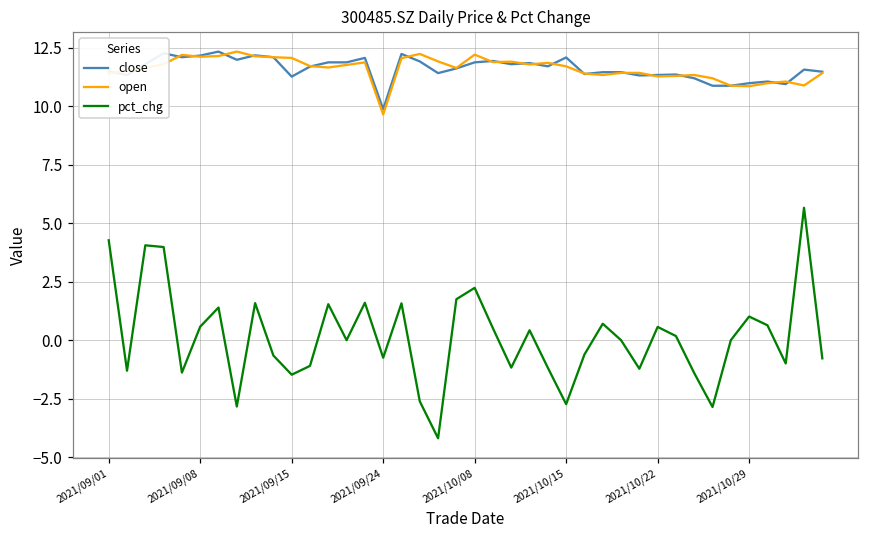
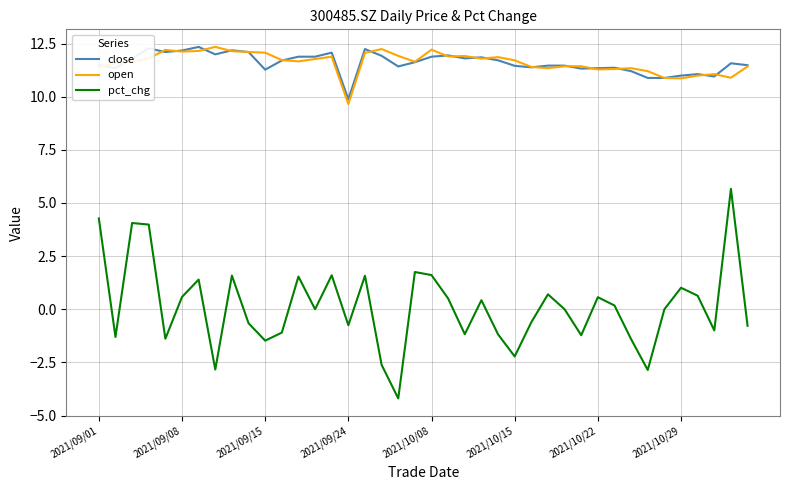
  {
    "close": {
      "2021/09/15": 11.3,
      "2021/09/24": 9.9,
      "2021/10/08": 11.9,
-     "2021/10/15": 12.1,
+     "2021/10/15": 11.5,
      "2021/10/29": 11.0
    },
    "open": {
      "2021/09/15": 12.1,
      "2021/09/24": 9.7,
      "2021/10/08": 12.2,
      "2021/10/15": 11.7,
      "2021/10/29": 10.9
    },
    "pct_chg": {
      "2021/09/01": 4.3,
      "2021/09/08": 0.6,
      "2021/09/15": -1.5,
      "2021/09/24": -0.8,
-     "2021/10/08": 2.2,
-     "2021/10/15": -2.7,
+     "2021/10/08": 1.6,
+     "2021/10/15": -2.2,
      "2021/10/22": 0.6,
      "2021/10/29": 1.0
    }
  }
